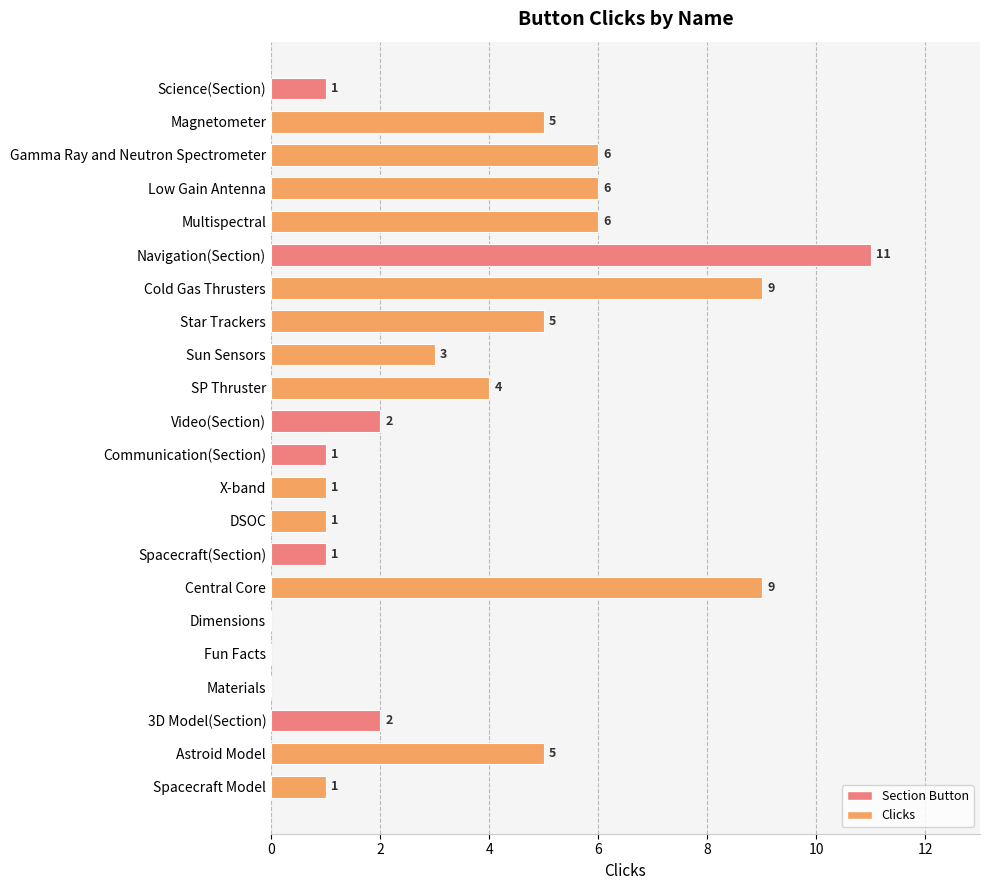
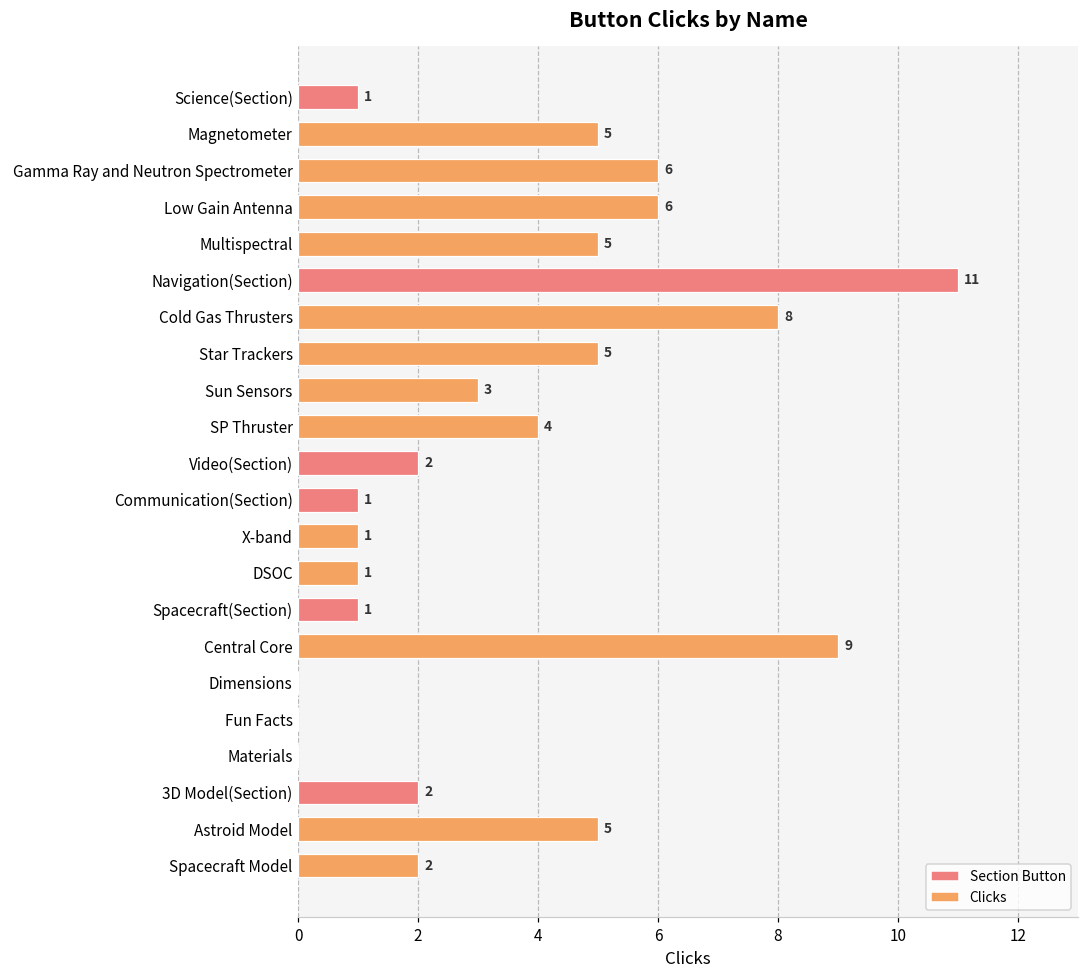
  {
    "Science(Section)": 1,
    "Magnetometer": 5,
    "Gamma Ray and Neutron Spectrometer": 6,
    "Low Gain Antenna": 6,
-   "Multispectral": 6,
+   "Multispectral": 5,
    "Navigation(Section)": 11,
-   "Cold Gas Thrusters": 9,
+   "Cold Gas Thrusters": 8,
    "Star Trackers": 5,
    "Sun Sensors": 3,
    "SP Thruster": 4,
    "Video(Section)": 2,
    "Communication(Section)": 1,
    "X-band": 1,
    "DSOC": 1,
    "Spacecraft(Section)": 1,
    "Central Core": 9,
    "3D Model(Section)": 2,
    "Astroid Model": 5,
-   "Spacecraft Model": 1
+   "Spacecraft Model": 2
  }
